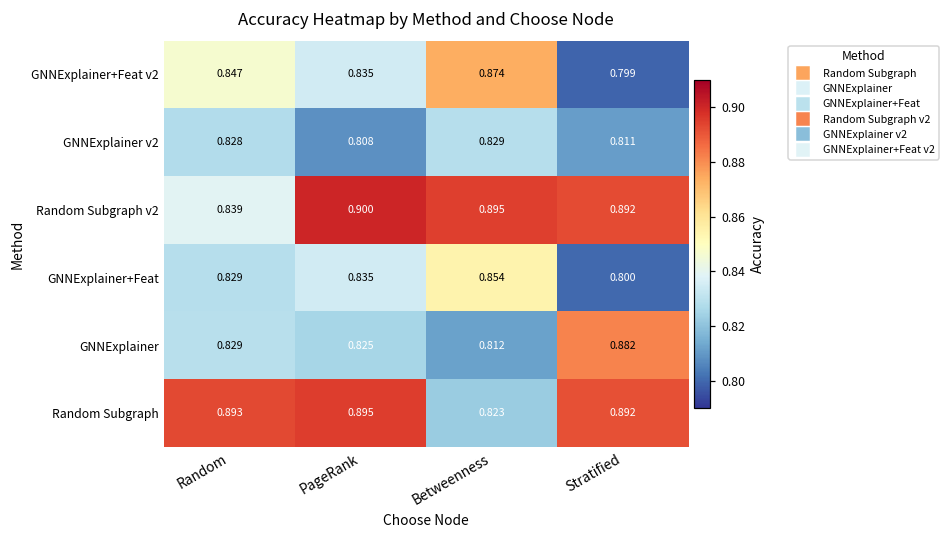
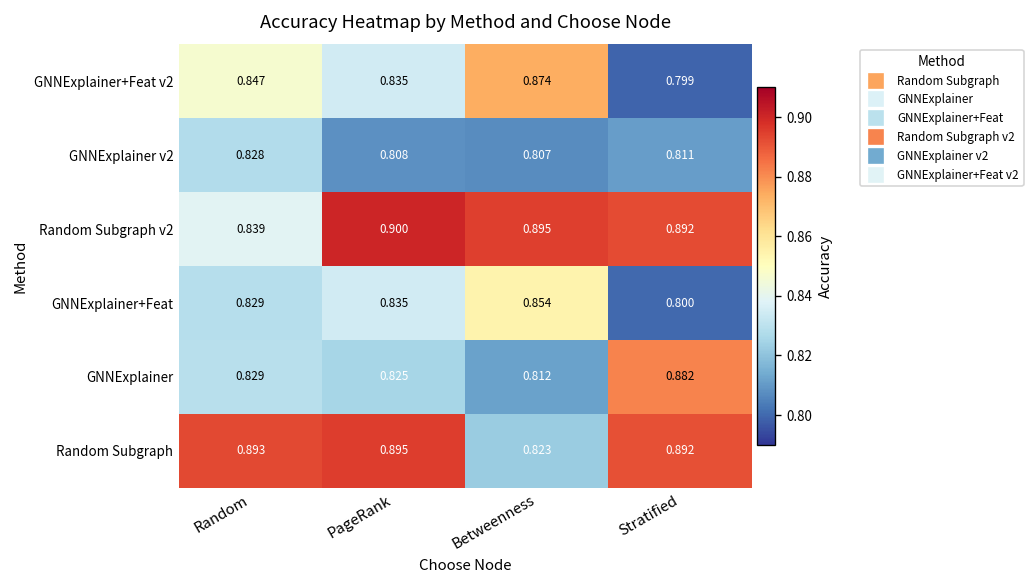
  {
    "GNNExplainer+Feat v2": {
      "Random": 0.847,
      "PageRank": 0.835,
      "Betweenness": 0.874,
      "Stratified": 0.799
    },
    "GNNExplainer v2": {
      "Random": 0.828,
      "PageRank": 0.808,
-     "Betweenness": 0.829,
+     "Betweenness": 0.807,
      "Stratified": 0.811
    },
    "Random Subgraph v2": {
      "Random": 0.839,
      "PageRank": 0.900,
      "Betweenness": 0.895,
      "Stratified": 0.892
    },
    "GNNExplainer+Feat": {
      "Random": 0.829,
      "PageRank": 0.835,
      "Betweenness": 0.854,
      "Stratified": 0.800
    },
    "GNNExplainer": {
      "Random": 0.829,
      "PageRank": 0.825,
      "Betweenness": 0.812,
      "Stratified": 0.882
    },
    "Random Subgraph": {
      "Random": 0.893,
      "PageRank": 0.895,
      "Betweenness": 0.823,
      "Stratified": 0.892
    }
  }
